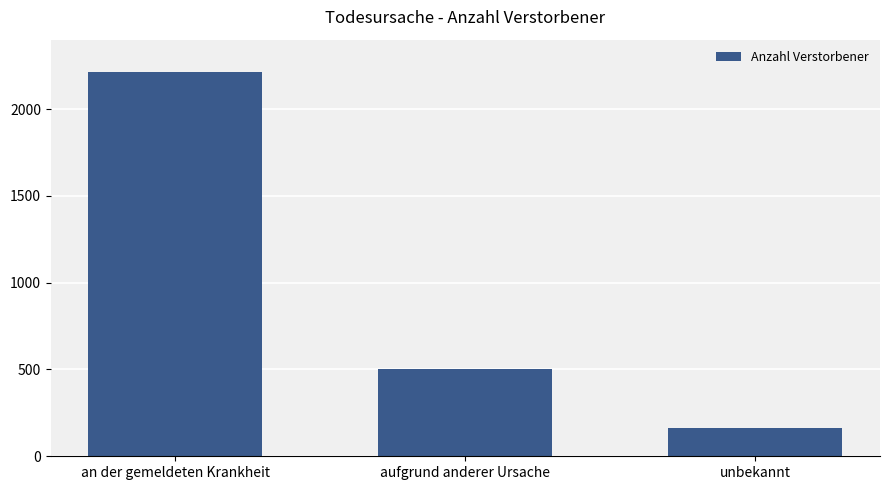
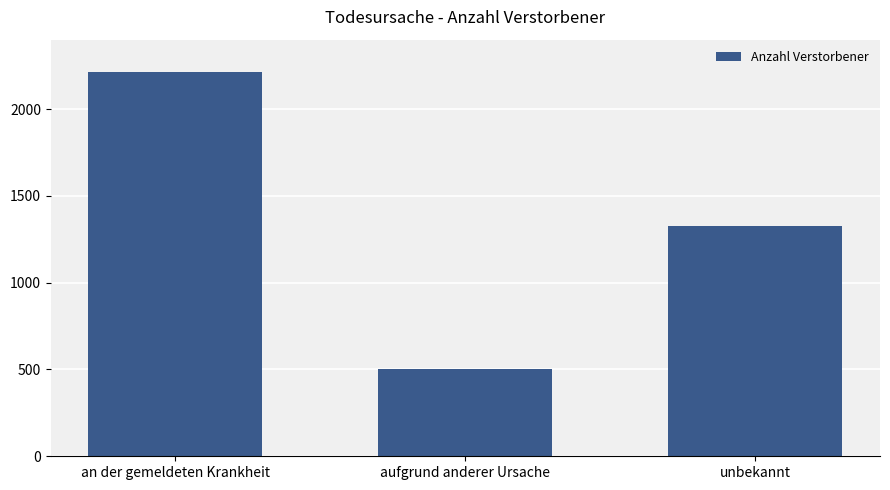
  {
    "an der gemeldeten Krankheit": 2220,
    "aufgrund anderer Ursache": 510,
-   "unbekannt": 160
+   "unbekannt": 1330
  }
